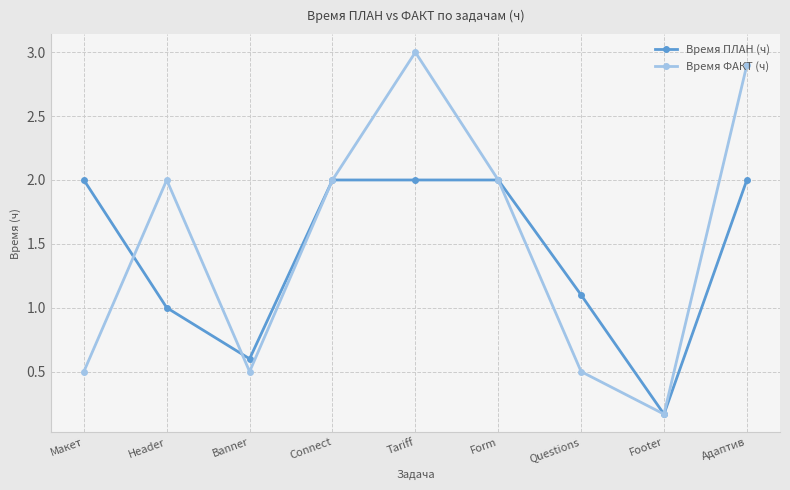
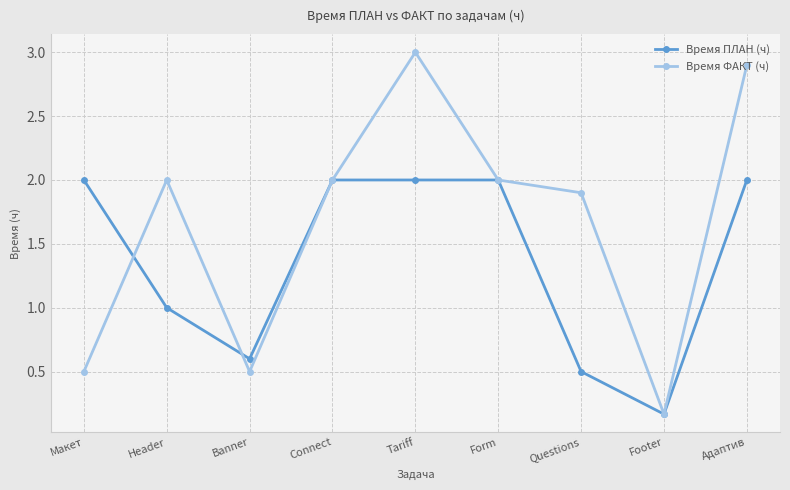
  {
    "Время ПЛАН (ч)": {
      "Макет": 2.0,
      "Header": 1.0,
      "Banner": 0.6,
      "Tariff": 2.0,
-     "Questions": 1.1,
+     "Questions": 0.5,
      "Адаптив": 2.0
    },
    "Время ФАКТ (ч)": {
      "Макет": 0.5,
      "Header": 2.0,
      "Banner": 0.5,
      "Tariff": 3.0,
-     "Questions": 0.5,
+     "Questions": 1.9,
      "Адаптив": 2.9
    }
  }
